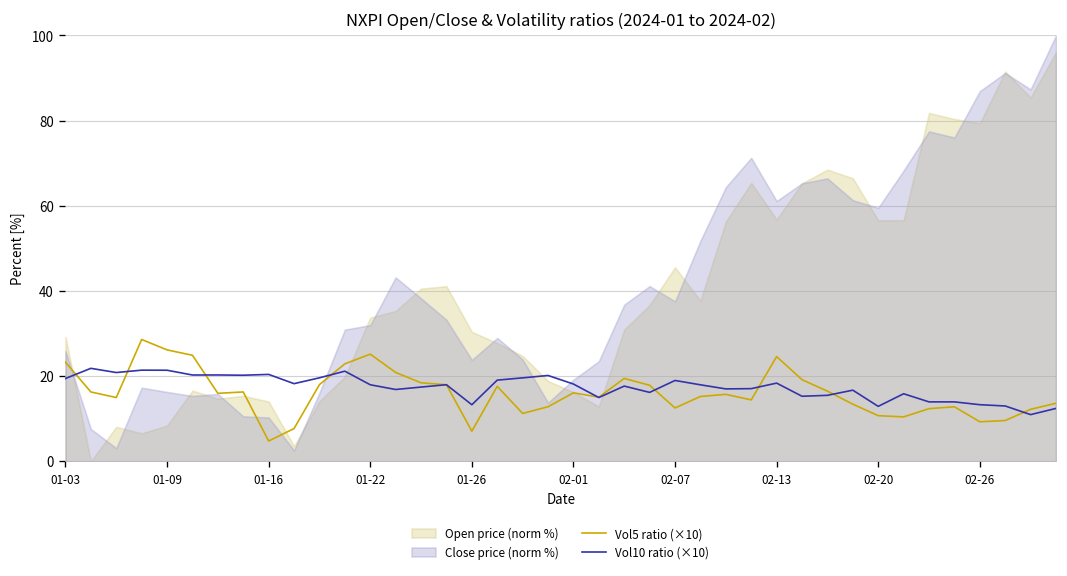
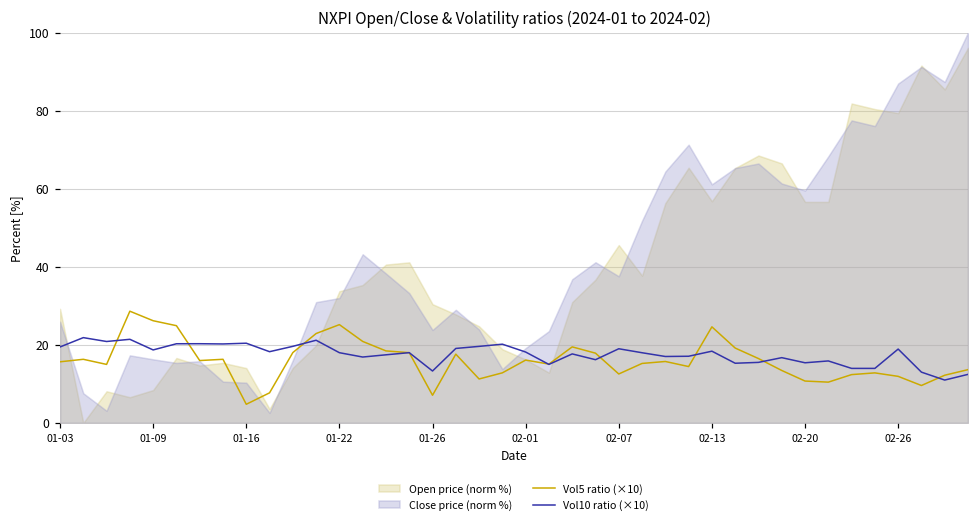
  {
    "Vol5 ratio (×10)": {
-     "01-03": 23,
+     "01-03": 16,
      "01-09": 26,
      "01-16": 5,
      "01-22": 25,
      "01-26": 7,
      "02-07": 13,
      "02-13": 25,
      "02-20": 11,
-     "02-26": 9
+     "02-26": 12
    },
    "Vol10 ratio (×10)": {
      "01-03": 19,
-     "01-09": 21,
+     "01-09": 19,
      "01-16": 20,
      "01-22": 18,
      "01-26": 13,
      "02-01": 18,
      "02-07": 19,
      "02-13": 18,
-     "02-20": 13,
-     "02-26": 13
+     "02-20": 15,
+     "02-26": 19
    }
  }
